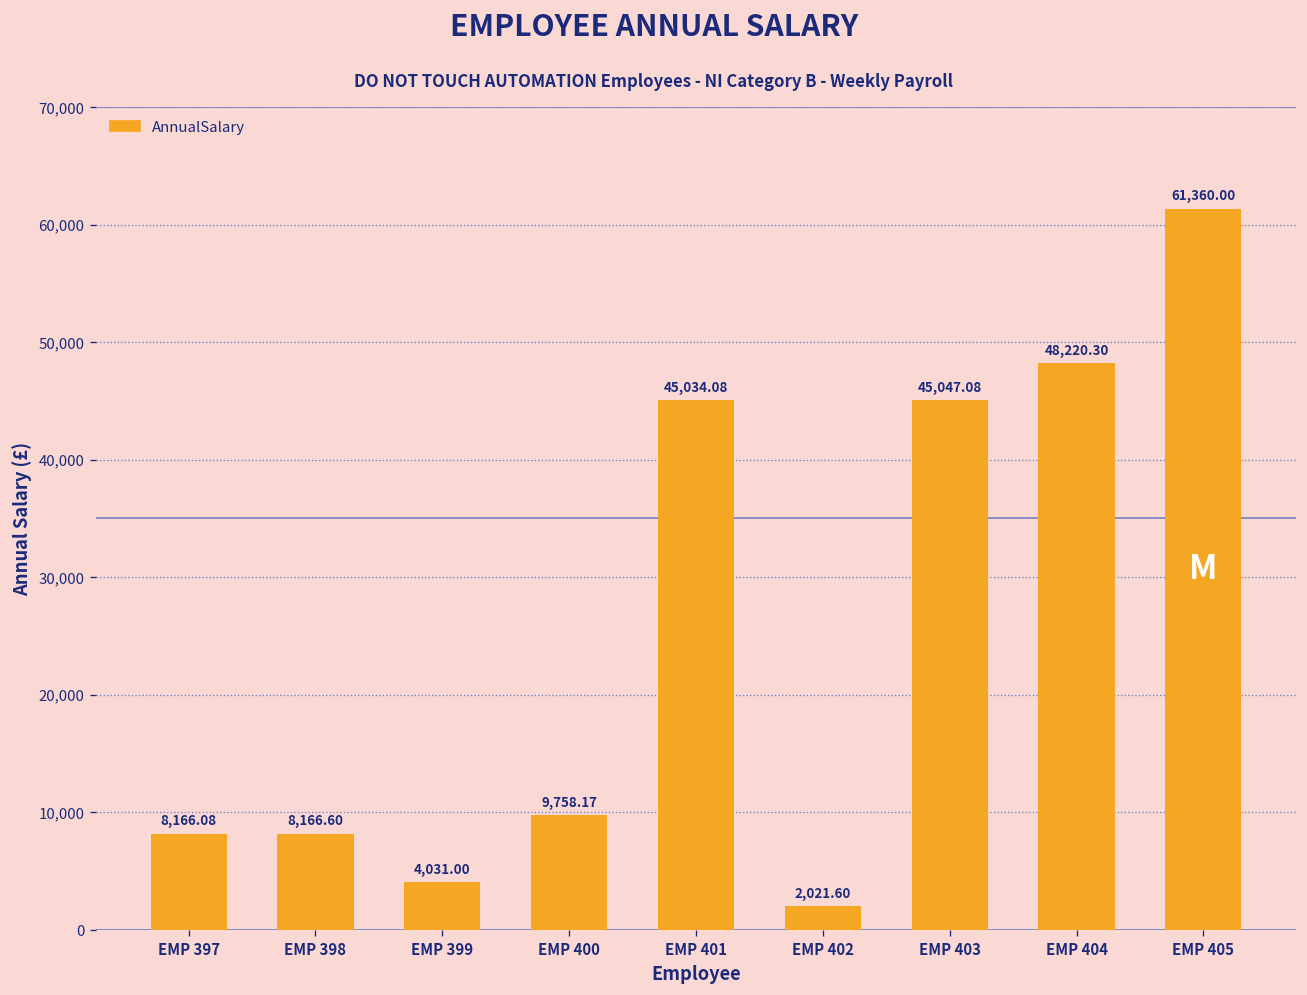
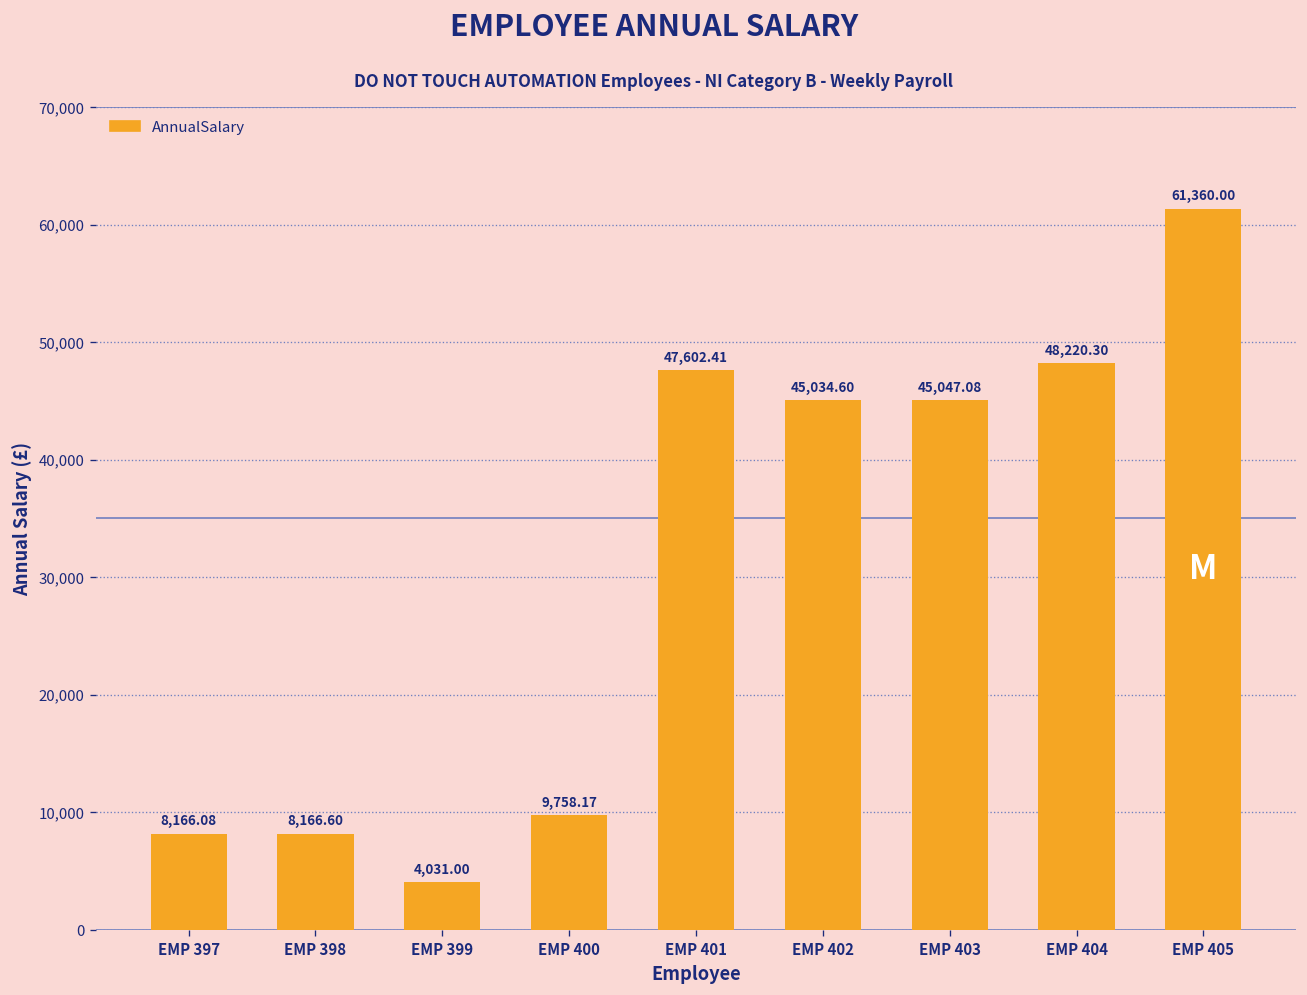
  {
    "EMP 397": "8,166.08",
    "EMP 398": "8,166.60",
    "EMP 399": "4,031.00",
    "EMP 400": "9,758.17",
-   "EMP 401": "45,034.08",
-   "EMP 402": "2,021.60",
+   "EMP 401": "47,602.41",
+   "EMP 402": "45,034.60",
    "EMP 403": "45,047.08",
    "EMP 404": "48,220.30",
    "EMP 405": "61,360.00"
  }
